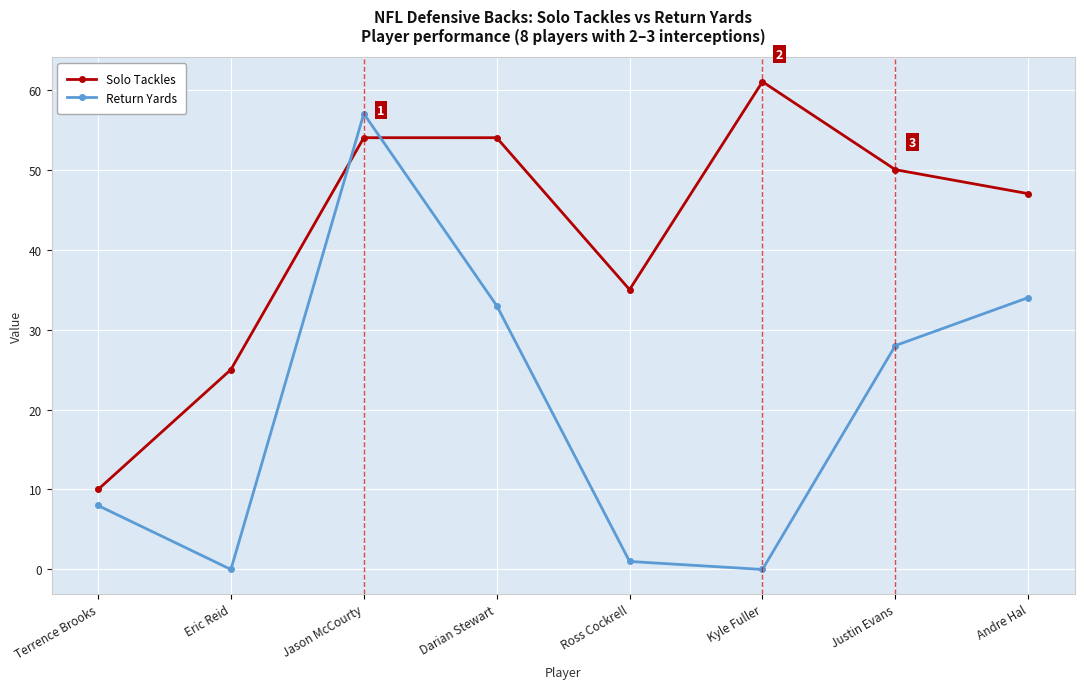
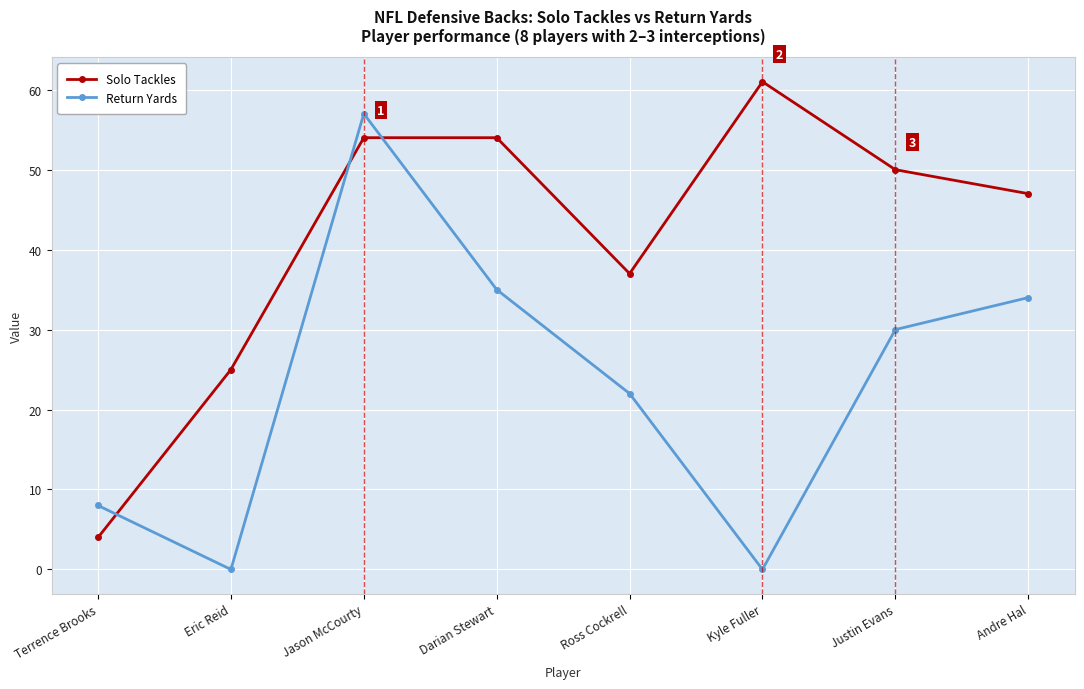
  {
    "Solo Tackles": {
-     "Terrence Brooks": 10,
+     "Terrence Brooks": 4,
      "Eric Reid": 25,
      "Jason McCourty": 54,
      "Darian Stewart": 54,
-     "Ross Cockrell": 35,
+     "Ross Cockrell": 37,
      "Andre Hal": 47
    },
    "Return Yards": {
      "Terrence Brooks": 8,
      "Eric Reid": 0,
-     "Darian Stewart": 33,
-     "Ross Cockrell": 1,
+     "Darian Stewart": 35,
+     "Ross Cockrell": 22,
      "Kyle Fuller": 0,
-     "Justin Evans": 28,
+     "Justin Evans": 30,
      "Andre Hal": 34
    }
  }
